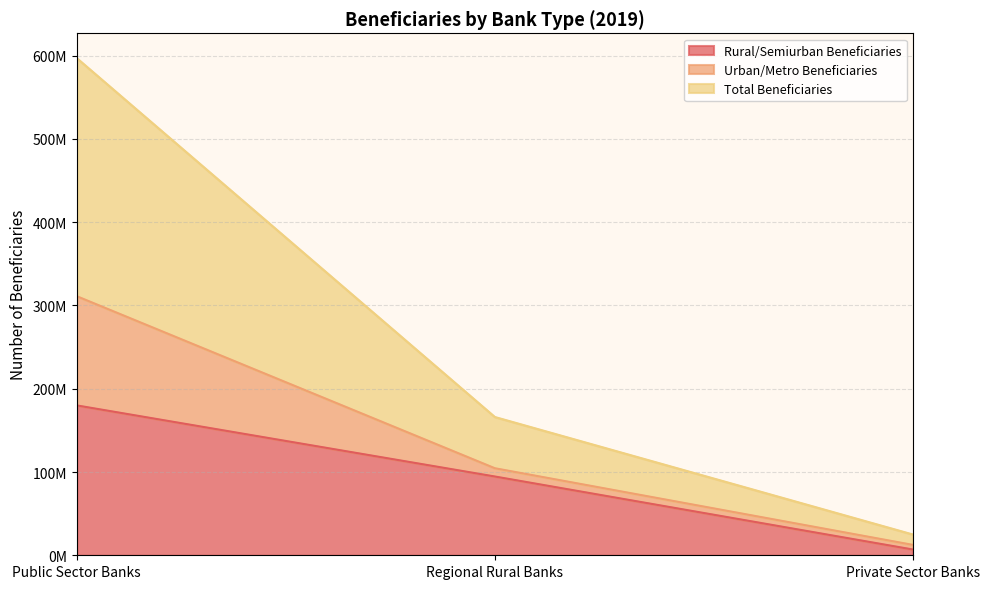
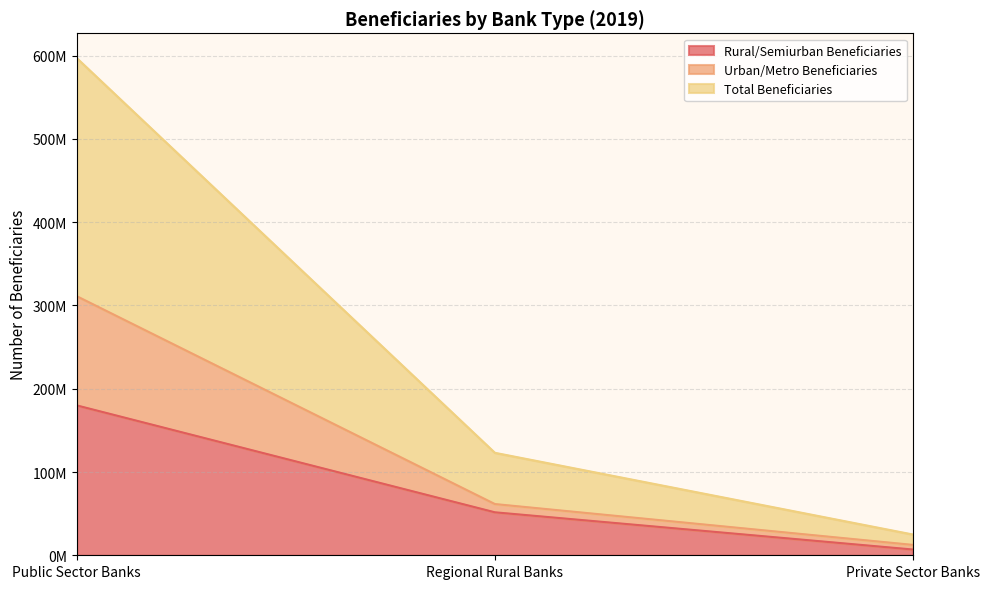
  {
    "Rural/Semiurban Beneficiaries": {
      "Public Sector Banks": 180000000,
-     "Regional Rural Banks": 90000000,
+     "Regional Rural Banks": 50000000,
      "Private Sector Banks": 10000000
    }
  }
